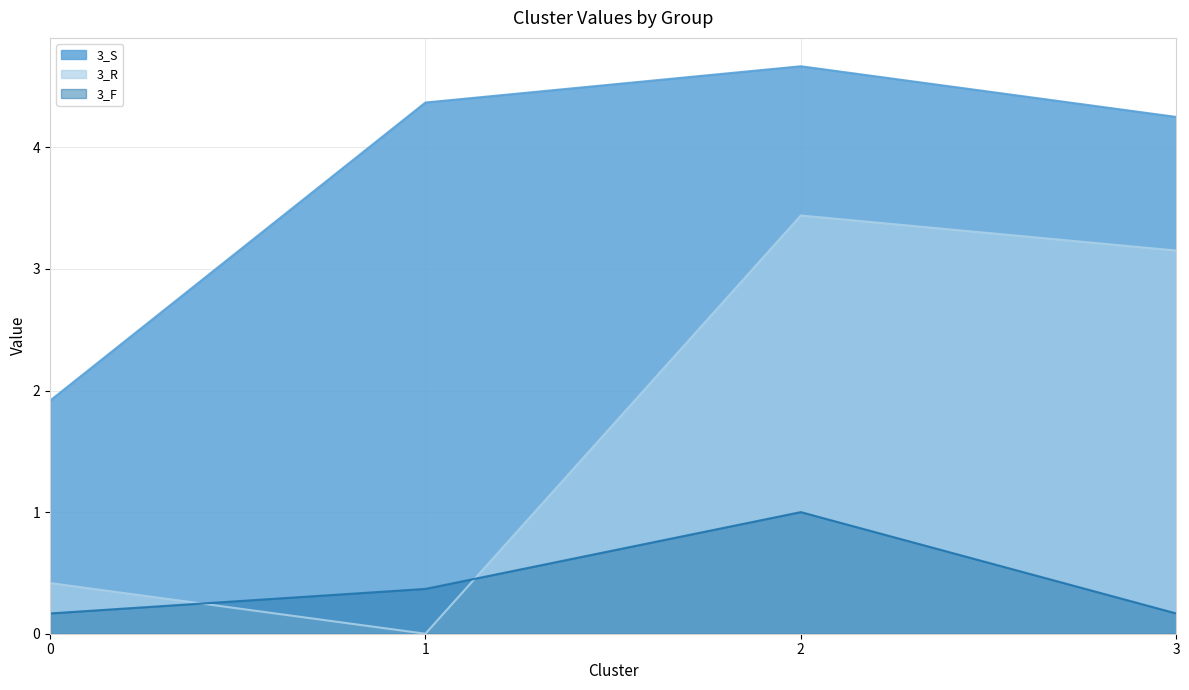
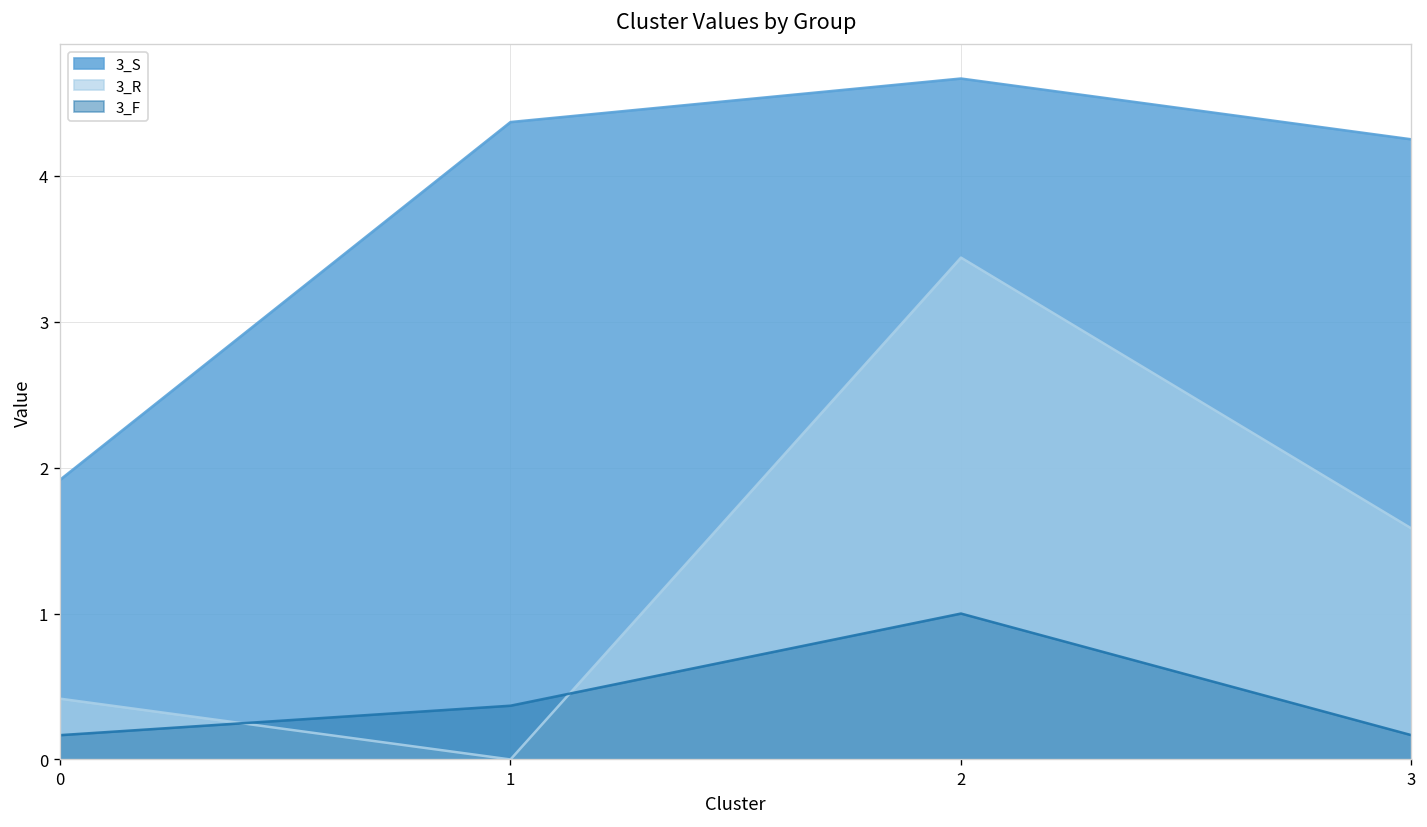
  {
    "3_R": {
      "0": 0.42,
      "1": 0.00,
      "2": 3.44,
-     "3": 3.15
+     "3": 1.58
    }
  }
